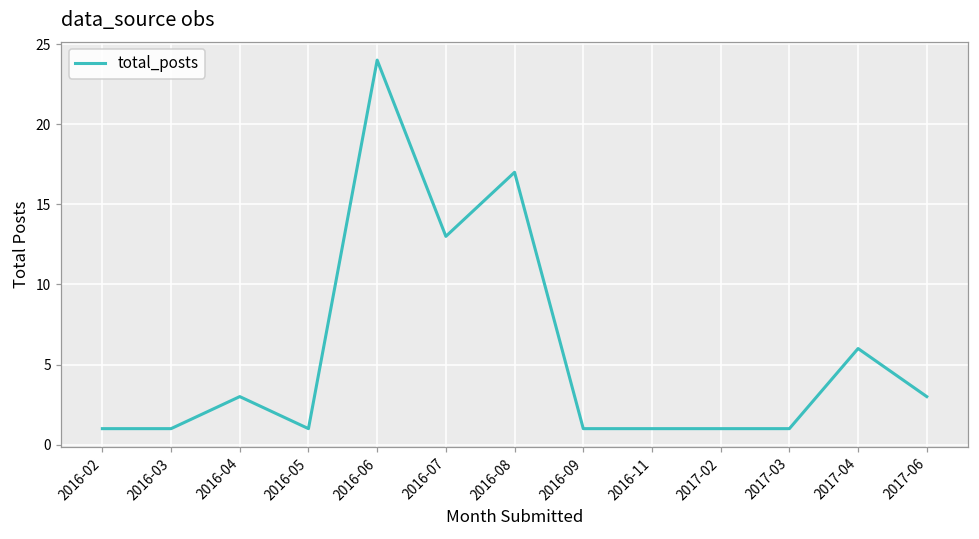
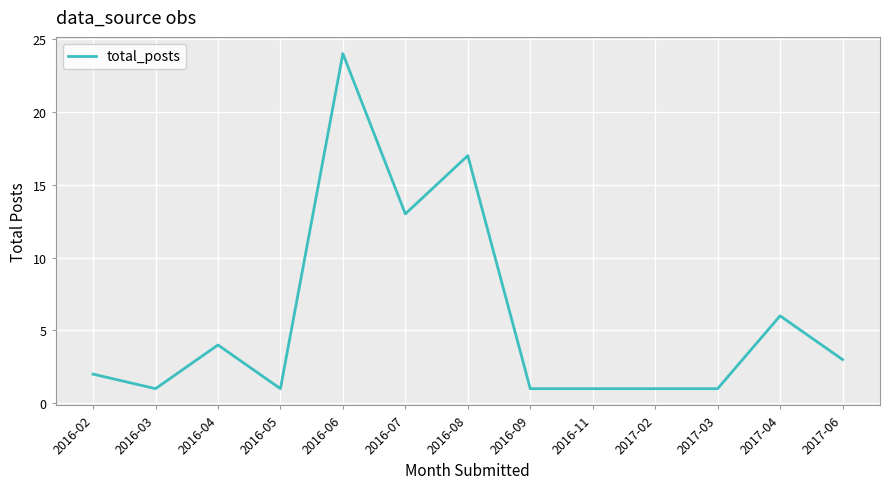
  {
-   "2016-02": 1,
+   "2016-02": 2,
    "2016-03": 1,
-   "2016-04": 3,
+   "2016-04": 4,
    "2016-05": 1,
    "2016-06": 24,
    "2016-07": 13,
    "2016-08": 17,
    "2016-09": 1,
    "2016-11": 1,
    "2017-02": 1,
    "2017-03": 1,
    "2017-04": 6,
    "2017-06": 3
  }
